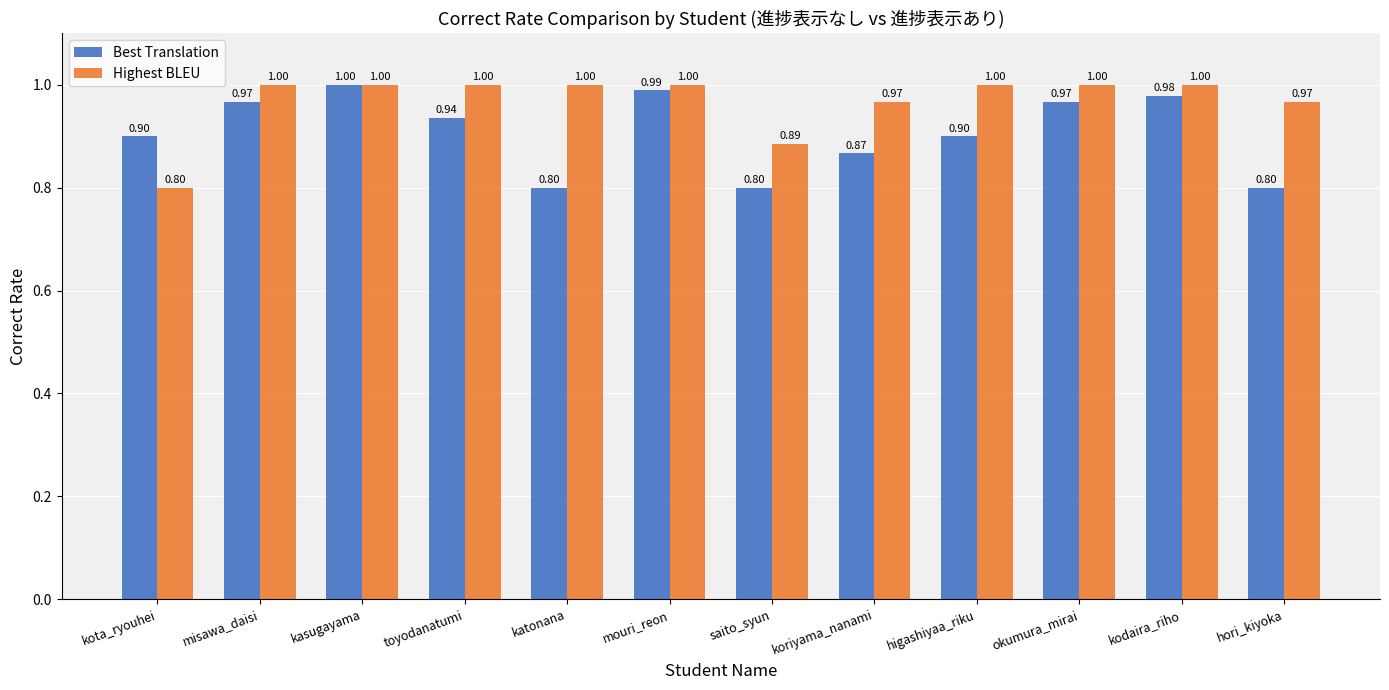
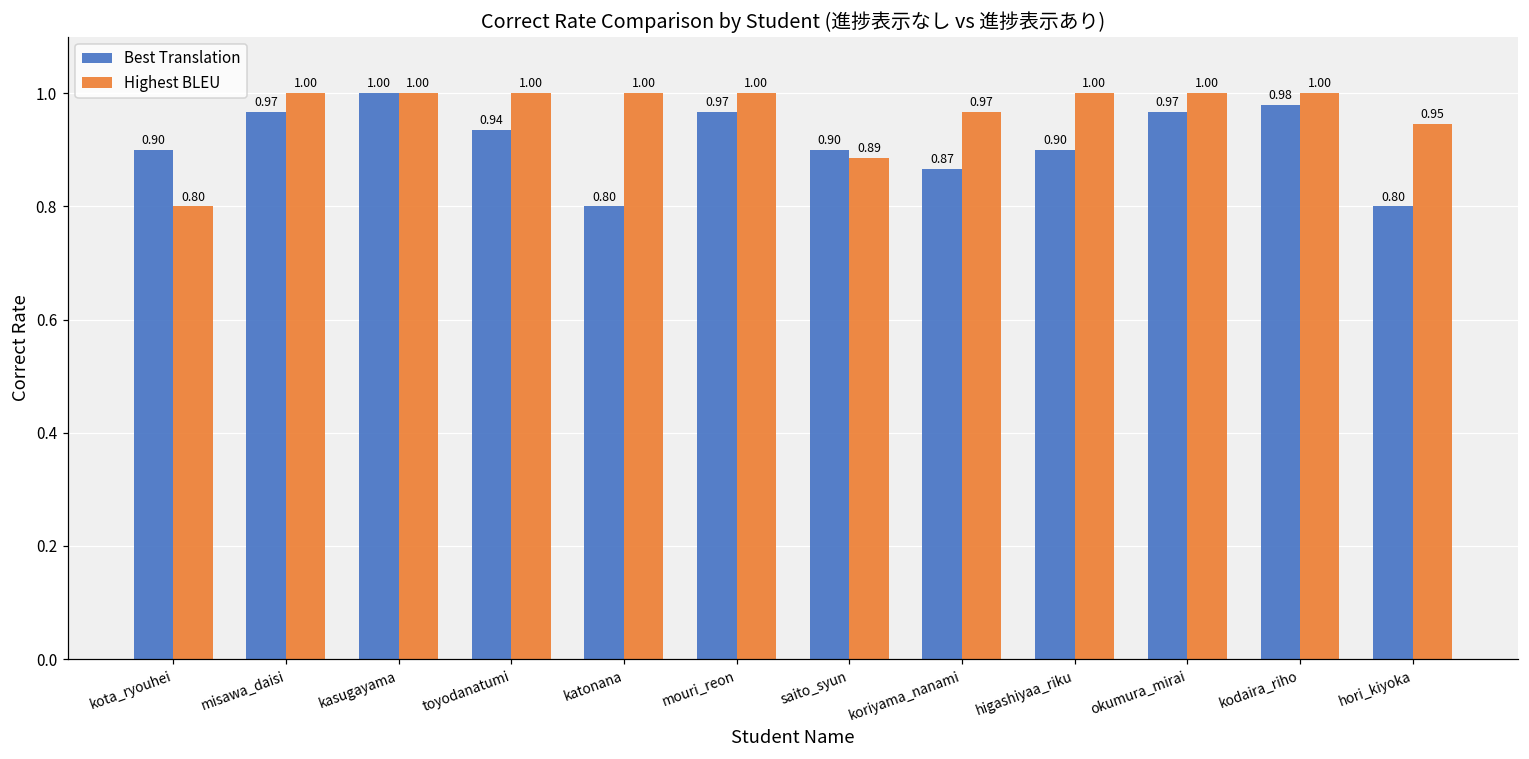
  {
    "Best Translation": {
      "kota_ryouhei": 0.90,
      "misawa_daisi": 0.97,
      "kasugayama": 1.00,
      "toyodanatumi": 0.94,
      "katonana": 0.80,
-     "mouri_reon": 0.99,
-     "saito_syun": 0.80,
+     "mouri_reon": 0.97,
+     "saito_syun": 0.90,
      "koriyama_nanami": 0.87,
      "higashiyaa_riku": 0.90,
      "okumura_mirai": 0.97,
      "kodaira_riho": 0.98,
      "hori_kiyoka": 0.80
    },
    "Highest BLEU": {
      "kota_ryouhei": 0.80,
      "misawa_daisi": 1.00,
      "kasugayama": 1.00,
      "toyodanatumi": 1.00,
      "katonana": 1.00,
      "mouri_reon": 1.00,
      "saito_syun": 0.89,
      "koriyama_nanami": 0.97,
      "higashiyaa_riku": 1.00,
      "okumura_mirai": 1.00,
      "kodaira_riho": 1.00,
-     "hori_kiyoka": 0.97
+     "hori_kiyoka": 0.95
    }
  }
